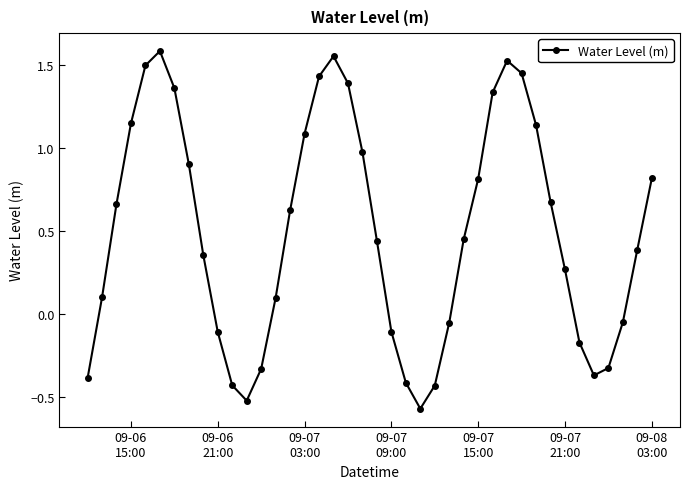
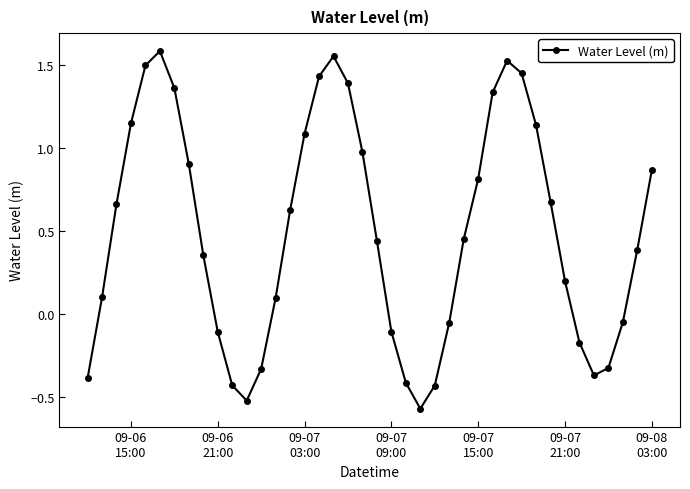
  {
    "09-06 15:00": 1.15,
    "09-06 21:00": -0.11,
    "09-07 03:00": 1.09,
    "09-07 09:00": -0.11,
    "09-07 15:00": 0.82,
-   "09-07 21:00": 0.27,
-   "09-08 03:00": 0.82
+   "09-07 21:00": 0.20,
+   "09-08 03:00": 0.87
  }
